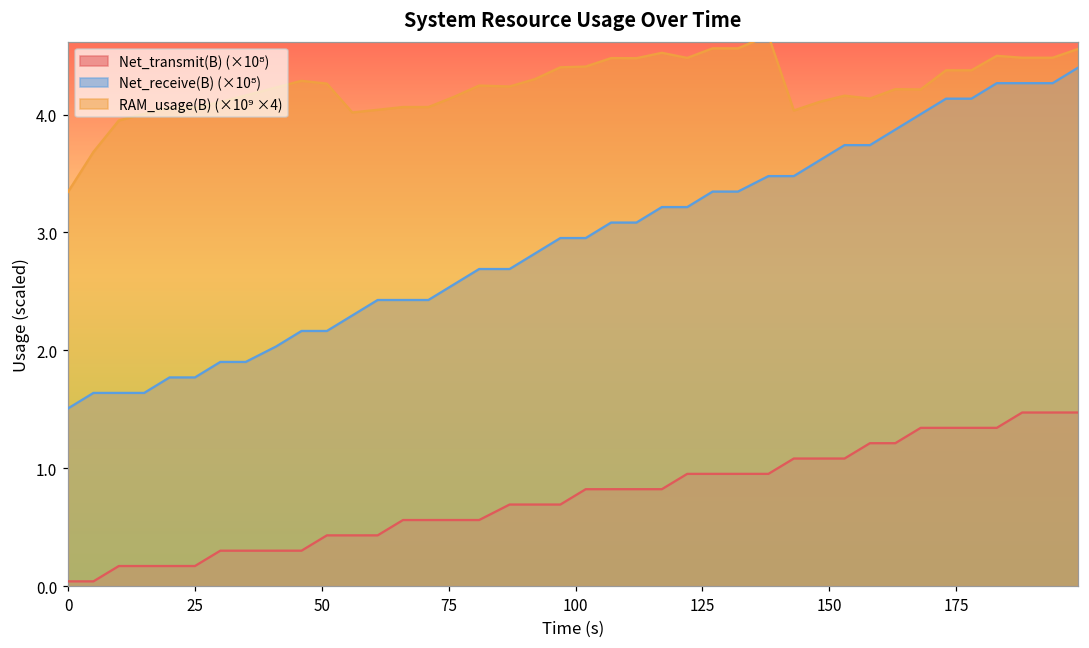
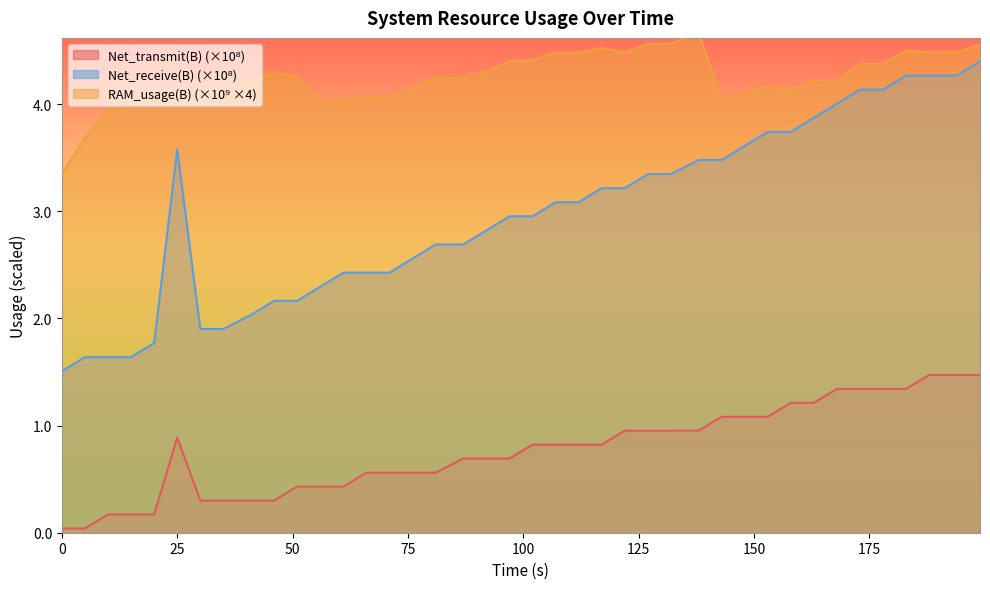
  {
    "Net_transmit(B) (×10⁸)": {
      "0": 0.04,
-     "25": 0.17
+     "25": 0.89
    },
    "Net_receive(B) (×10⁸)": {
      "0": 1.51,
-     "25": 1.77
+     "25": 3.58
    },
    "RAM_usage(B) (×10⁹ ×4)": {
      "0": 3.34
    }
  }
